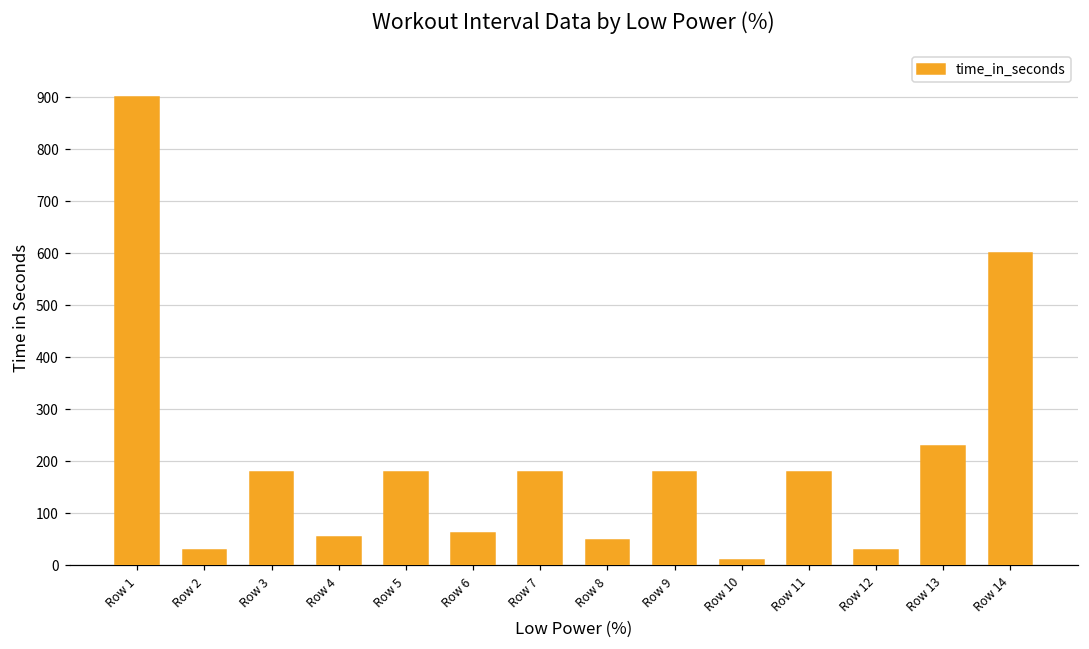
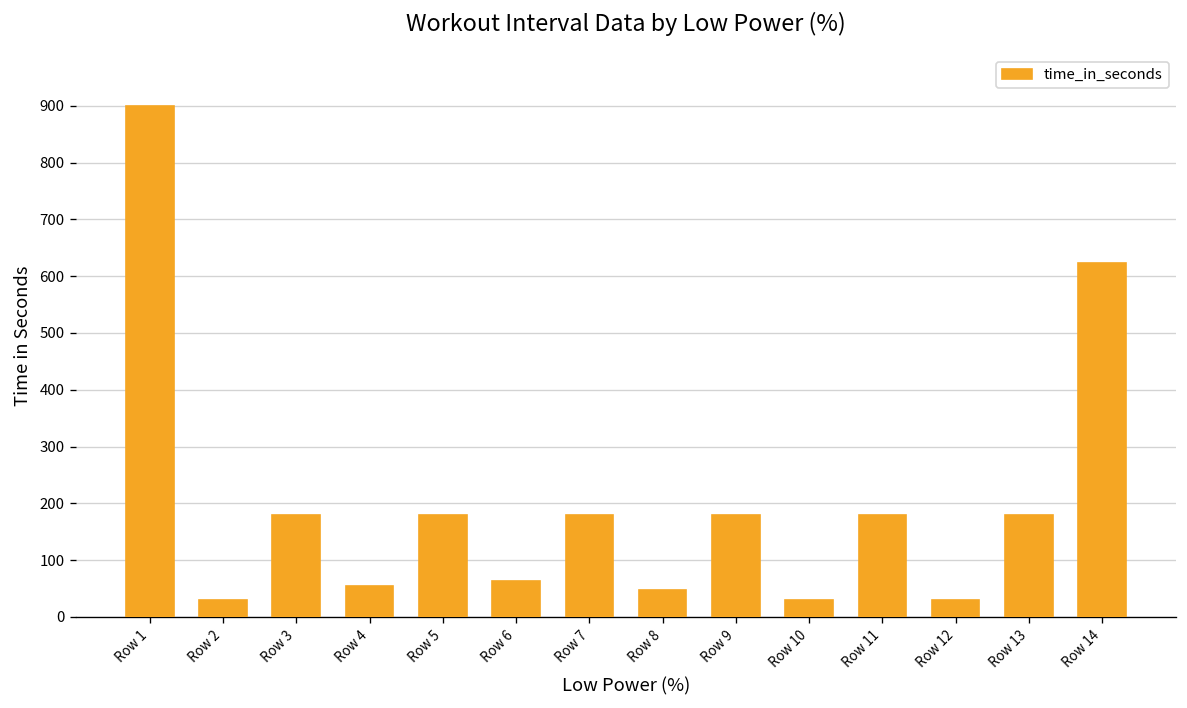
  {
    "Row 1": 900,
    "Row 2": 30,
    "Row 3": 180,
    "Row 4": 50,
    "Row 5": 180,
    "Row 6": 60,
    "Row 7": 180,
    "Row 8": 50,
    "Row 9": 180,
-   "Row 10": 10,
+   "Row 10": 30,
    "Row 11": 180,
    "Row 12": 30,
-   "Row 13": 230,
-   "Row 14": 600
+   "Row 13": 180,
+   "Row 14": 620
  }
